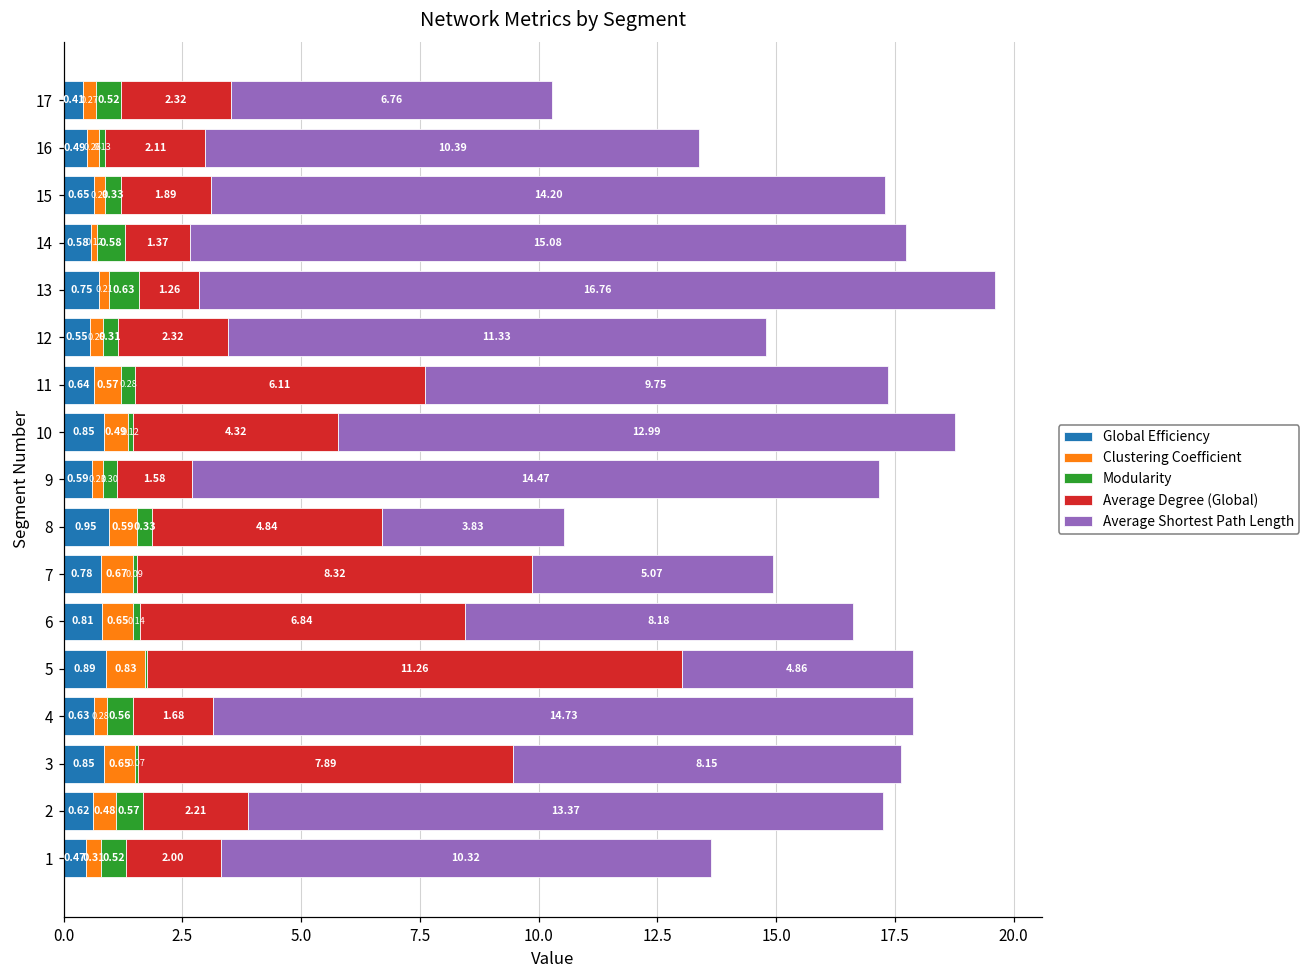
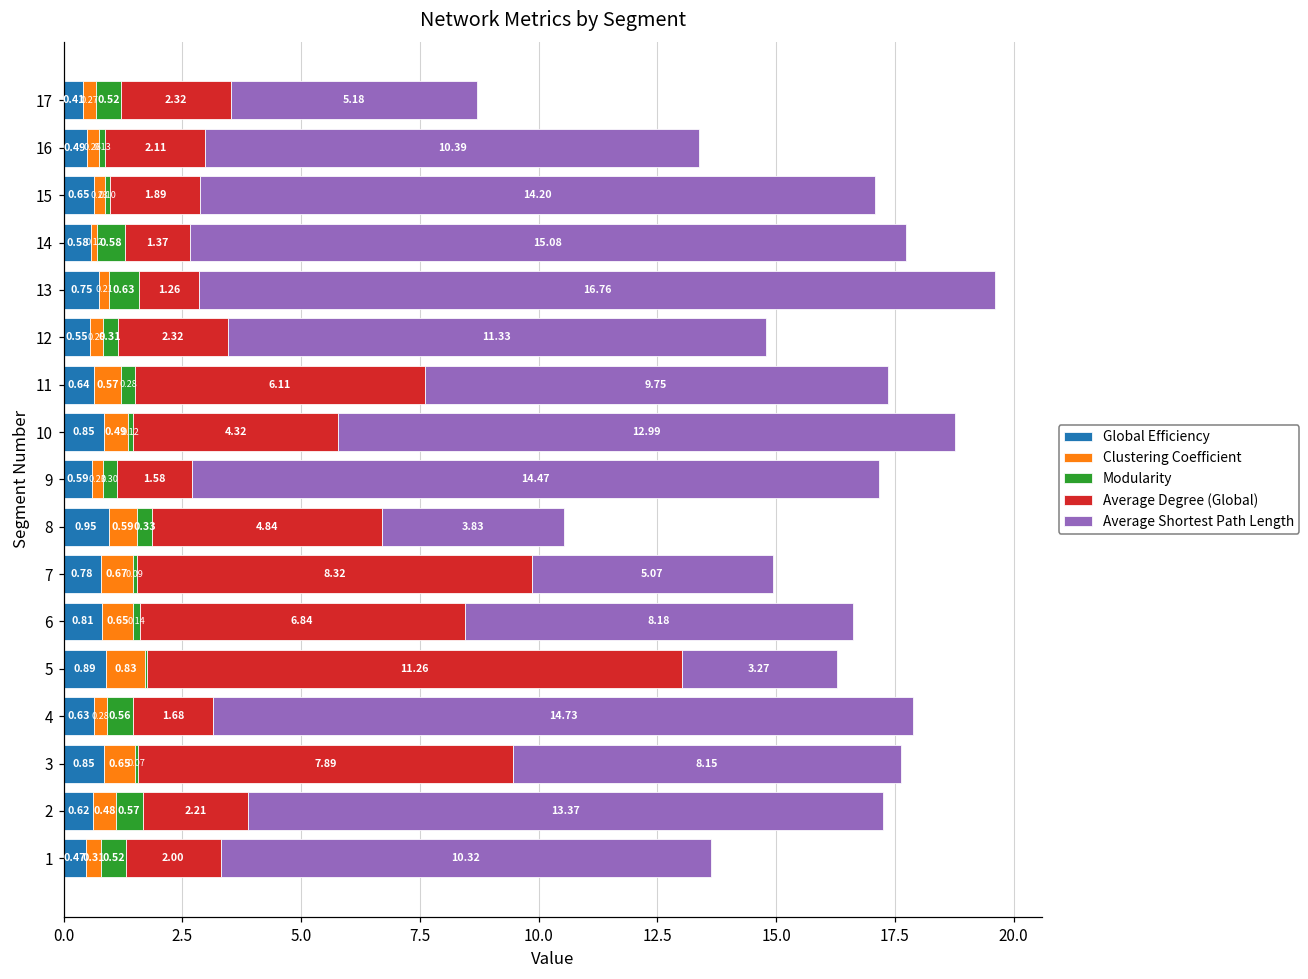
  {
    "Global Efficiency": {
      "16": 0.49,
      "15": 0.65,
      "14": 0.58,
      "13": 0.75,
      "12": 0.55,
      "11": 0.64,
      "10": 0.85,
      "9": 0.59,
      "8": 0.95,
      "7": 0.78,
      "6": 0.81,
      "5": 0.89,
      "4": 0.63,
      "3": 0.85,
      "2": 0.62
    },
    "Clustering Coefficient": {
      "13": 0.21,
      "11": 0.57,
      "8": 0.59,
      "7": 0.67,
      "6": 0.65,
      "5": 0.83,
      "4": 0.28,
      "3": 0.65,
      "2": 0.48
    },
    "Modularity": {
      "17": 0.52,
-     "15": 0.33,
+     "15": 0.10,
      "14": 0.58,
      "13": 0.63,
      "11": 0.28,
      "8": 0.33,
      "7": 0.09,
      "6": 0.14,
      "4": 0.56,
      "2": 0.57,
      "1": 0.52
    },
    "Average Degree (Global)": {
      "17": 2.32,
      "16": 2.11,
      "15": 1.89,
      "14": 1.37,
      "13": 1.26,
      "12": 2.32,
      "11": 6.11,
      "10": 4.32,
      "9": 1.58,
      "8": 4.84,
      "7": 8.32,
      "6": 6.84,
      "5": 11.26,
      "4": 1.68,
      "3": 7.89,
      "2": 2.21,
      "1": 2.00
    },
    "Average Shortest Path Length": {
-     "17": 6.76,
+     "17": 5.18,
      "16": 10.39,
      "15": 14.20,
      "14": 15.08,
      "13": 16.76,
      "12": 11.33,
      "11": 9.75,
      "10": 12.99,
      "9": 14.47,
      "8": 3.83,
      "7": 5.07,
      "6": 8.18,
-     "5": 4.86,
+     "5": 3.27,
      "4": 14.73,
      "3": 8.15,
      "2": 13.37,
      "1": 10.32
    }
  }
